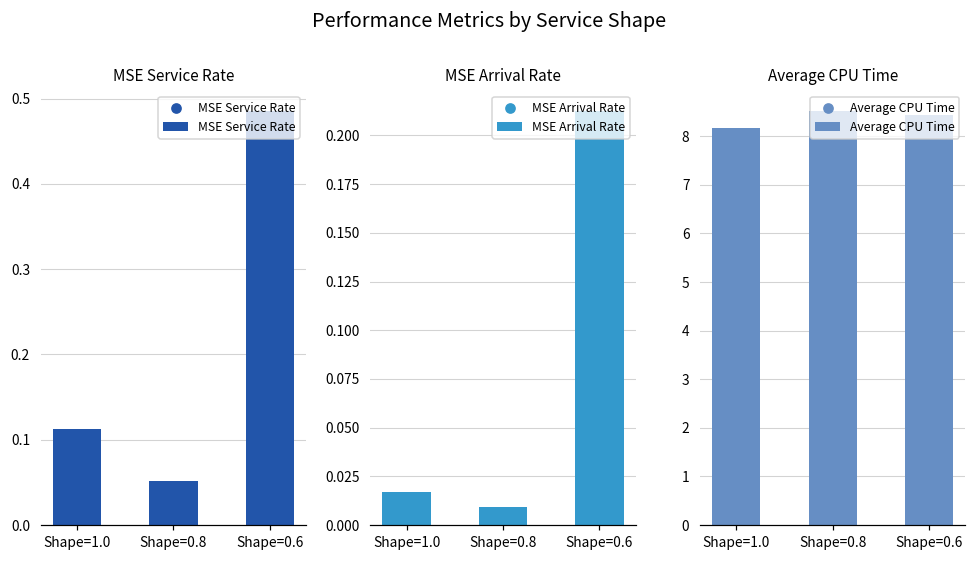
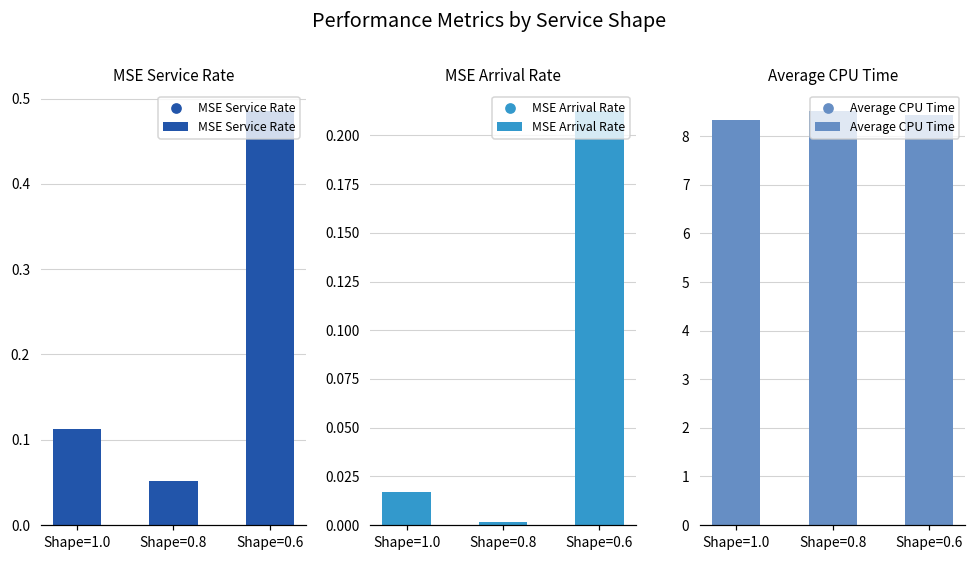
  {
    "MSE Service Rate": {
      "Shape=1.0": 0.11,
      "Shape=0.8": 0.05
    },
    "MSE Arrival Rate": {
      "Shape=1.0": 0.017,
-     "Shape=0.8": 0.009
+     "Shape=0.8": 0.002
    },
    "Average CPU Time": {
-     "Shape=1.0": 8.2
+     "Shape=1.0": 8.3
    }
  }
